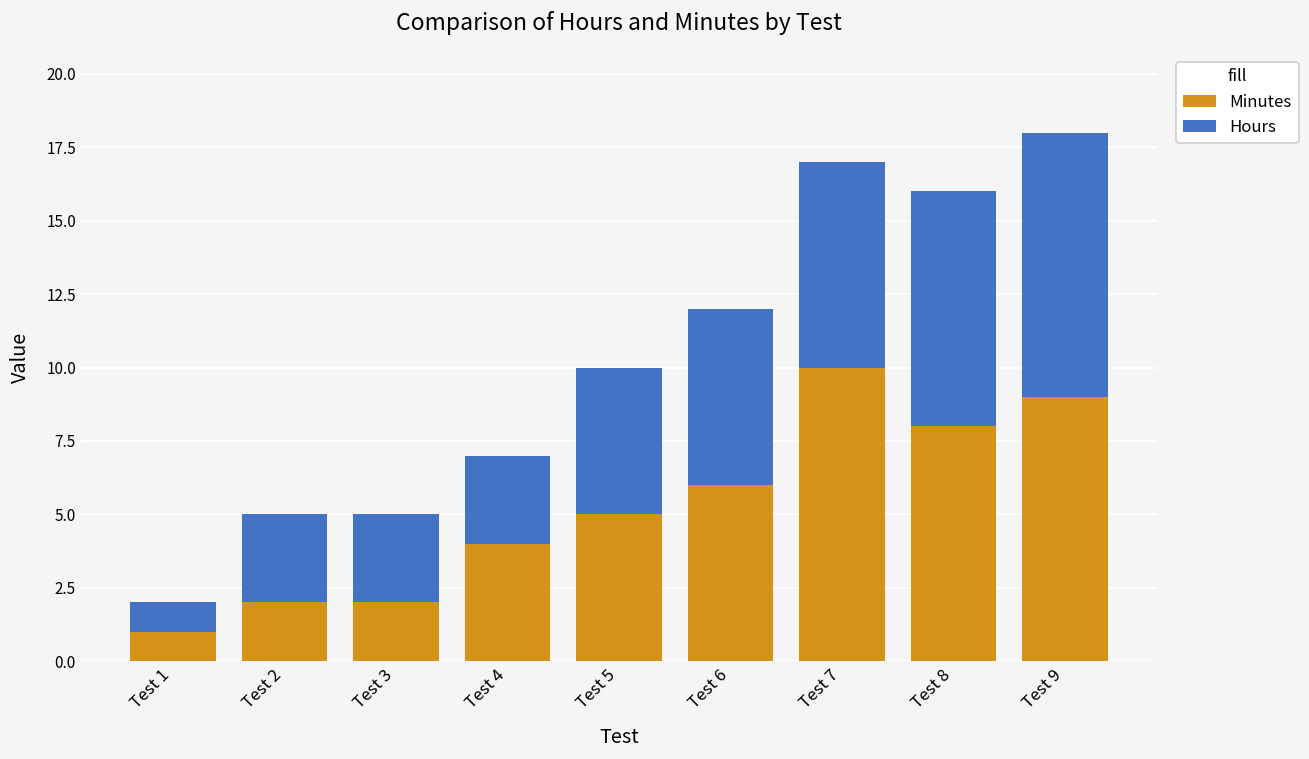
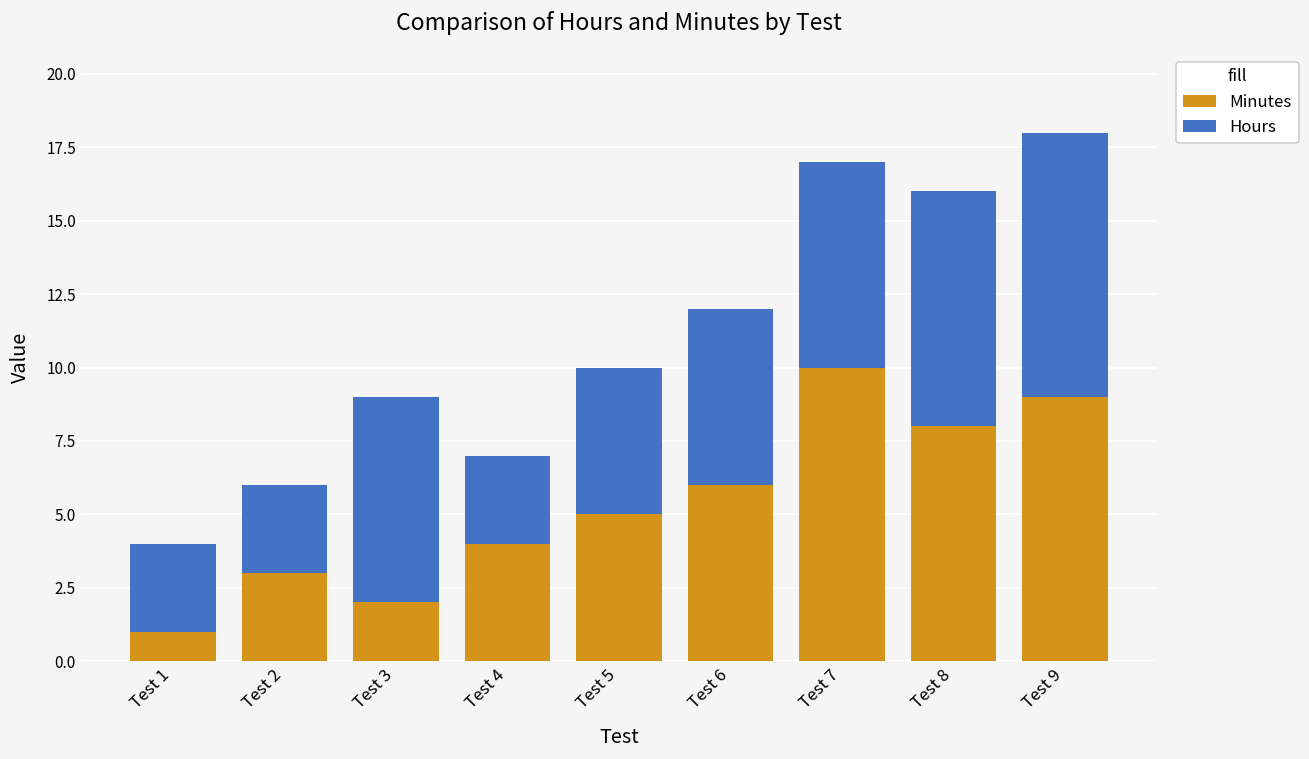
  {
    "Minutes": {
      "Test 1": 1,
-     "Test 2": 2,
+     "Test 2": 3,
      "Test 3": 2,
      "Test 4": 4,
      "Test 5": 5,
      "Test 6": 6,
      "Test 7": 10,
      "Test 8": 8,
      "Test 9": 9
    },
    "Hours": {
-     "Test 1": 1,
+     "Test 1": 3,
      "Test 2": 3,
-     "Test 3": 3,
+     "Test 3": 7,
      "Test 4": 3,
      "Test 5": 5,
      "Test 6": 6,
      "Test 7": 7,
      "Test 8": 8,
      "Test 9": 9
    }
  }
